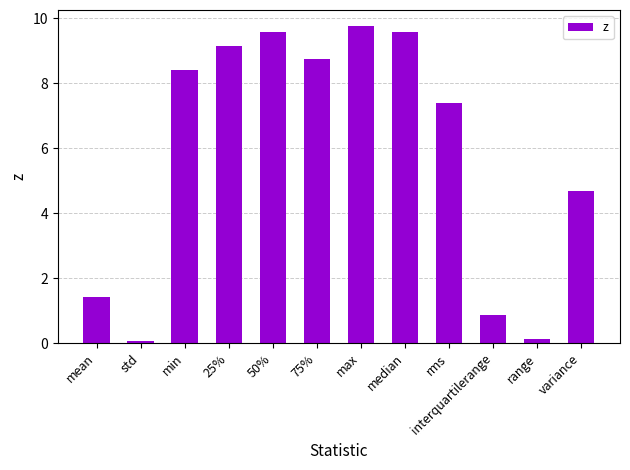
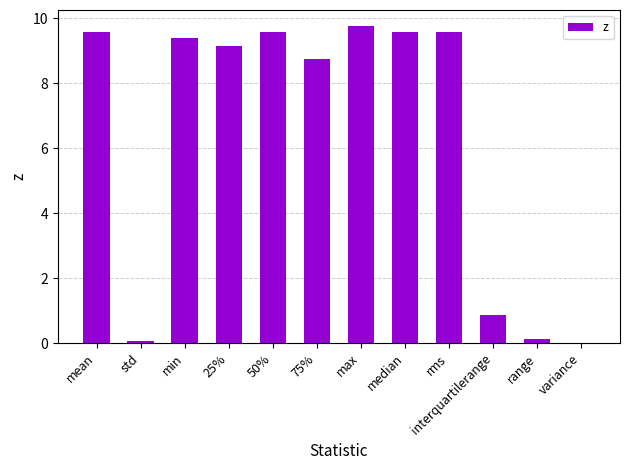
  {
-   "mean": 1.4,
-   "min": 8.4,
+   "mean": 9.6,
+   "min": 9.4,
    "25%": 9.1,
    "50%": 9.6,
    "75%": 8.7,
    "max": 9.8,
    "median": 9.6,
-   "rms": 7.4,
+   "rms": 9.6,
    "interquartilerange": 0.9,
    "range": 0.1,
-   "variance": 4.7
+   "variance": 0.0
  }
